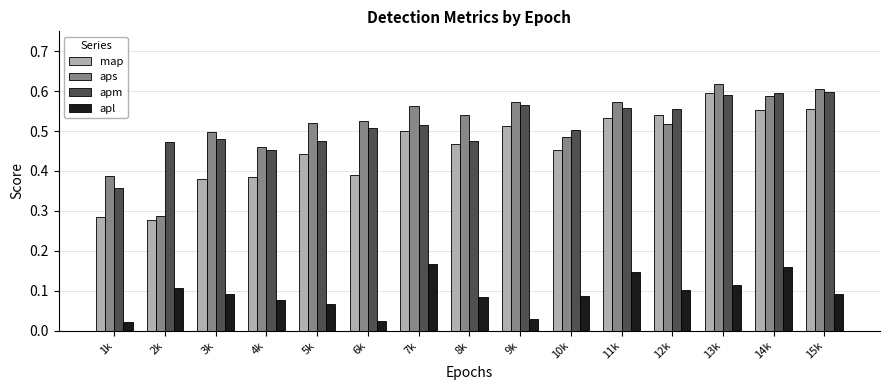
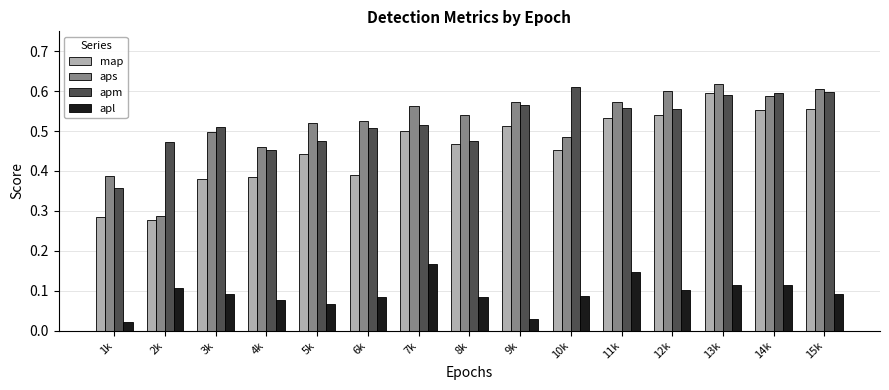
  {
    "map": {
      "1k": 0.29,
      "2k": 0.28,
      "3k": 0.38,
      "4k": 0.39,
      "5k": 0.44,
      "6k": 0.39,
      "7k": 0.50,
      "8k": 0.47,
      "9k": 0.51,
      "10k": 0.45,
      "11k": 0.53,
      "12k": 0.54,
      "13k": 0.60,
      "14k": 0.55,
      "15k": 0.56
    },
    "aps": {
      "1k": 0.39,
      "2k": 0.29,
      "3k": 0.50,
      "4k": 0.46,
      "5k": 0.52,
      "6k": 0.53,
      "7k": 0.56,
      "8k": 0.54,
      "9k": 0.57,
      "10k": 0.49,
      "11k": 0.57,
-     "12k": 0.52,
+     "12k": 0.60,
      "13k": 0.62,
      "14k": 0.59,
      "15k": 0.61
    },
    "apm": {
      "1k": 0.36,
      "2k": 0.47,
-     "3k": 0.48,
+     "3k": 0.51,
      "4k": 0.45,
      "5k": 0.47,
      "6k": 0.51,
      "7k": 0.52,
      "8k": 0.47,
      "9k": 0.57,
-     "10k": 0.50,
+     "10k": 0.61,
      "11k": 0.56,
      "12k": 0.56,
      "13k": 0.59,
      "14k": 0.60,
      "15k": 0.60
    },
    "apl": {
      "1k": 0.02,
      "2k": 0.11,
      "3k": 0.09,
      "4k": 0.08,
      "5k": 0.07,
-     "6k": 0.02,
+     "6k": 0.08,
      "7k": 0.17,
      "8k": 0.08,
      "9k": 0.03,
      "10k": 0.09,
      "11k": 0.15,
      "12k": 0.10,
      "13k": 0.12,
-     "14k": 0.16,
+     "14k": 0.11,
      "15k": 0.09
    }
  }
